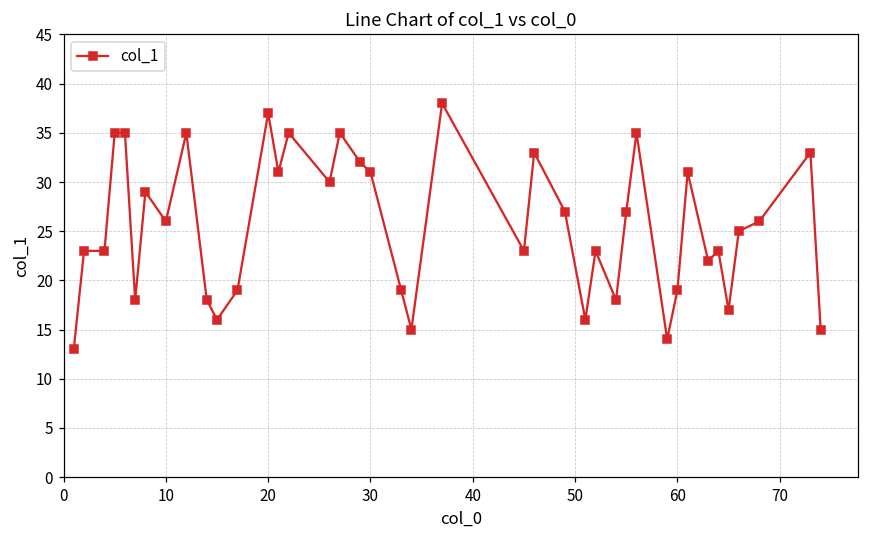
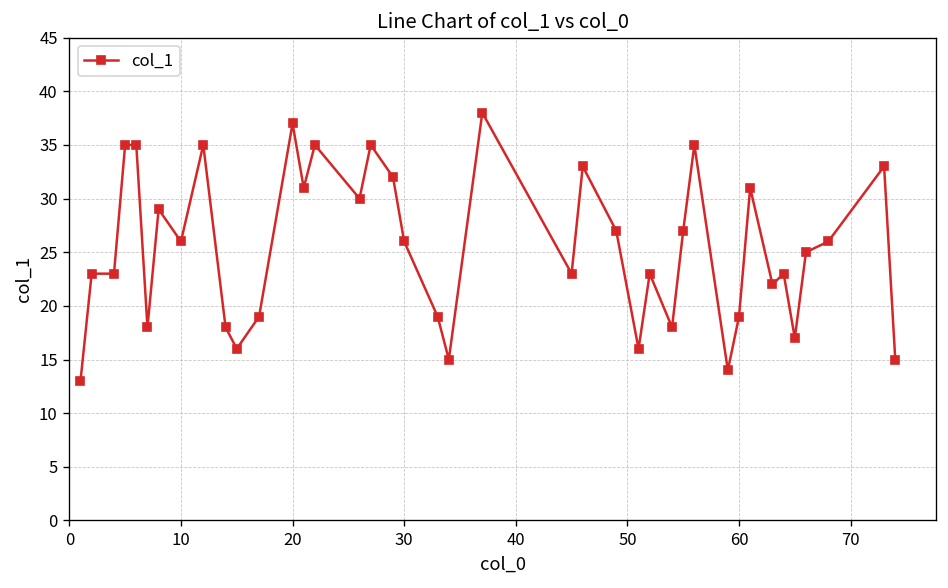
  {
    "10": 26,
    "20": 37,
-   "30": 31,
+   "30": 26,
    "60": 19
  }
